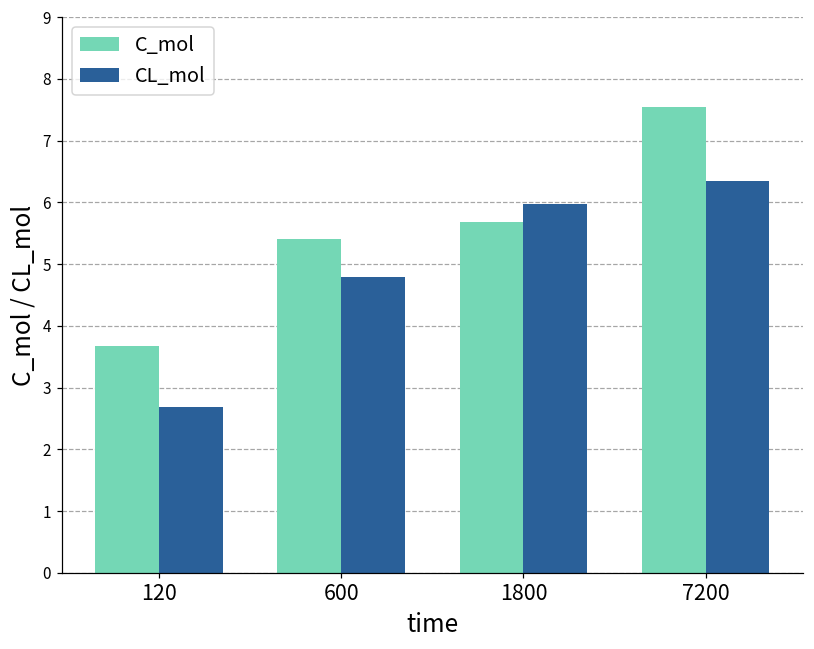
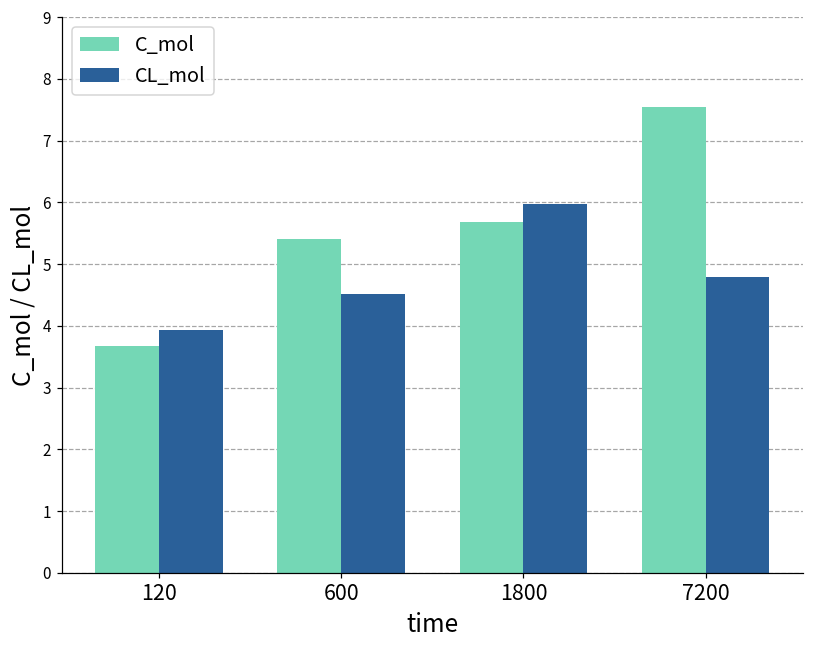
  {
    "C_mol": {
      "120": 3.7,
      "600": 5.4,
      "1800": 5.7,
      "7200": 7.5
    },
    "CL_mol": {
-     "120": 2.7,
-     "600": 4.8,
+     "120": 3.9,
+     "600": 4.5,
      "1800": 6.0,
-     "7200": 6.3
+     "7200": 4.8
    }
  }
